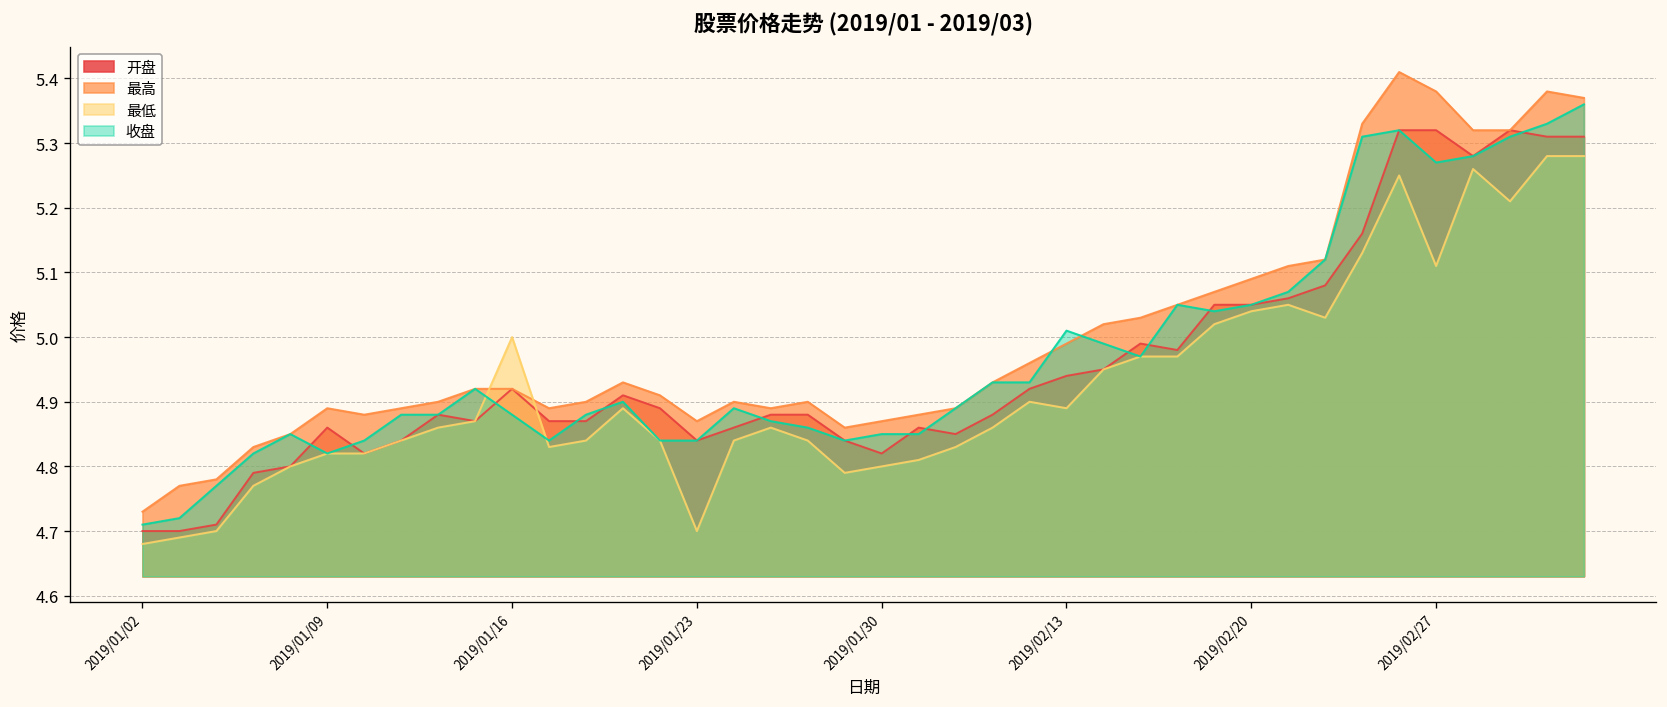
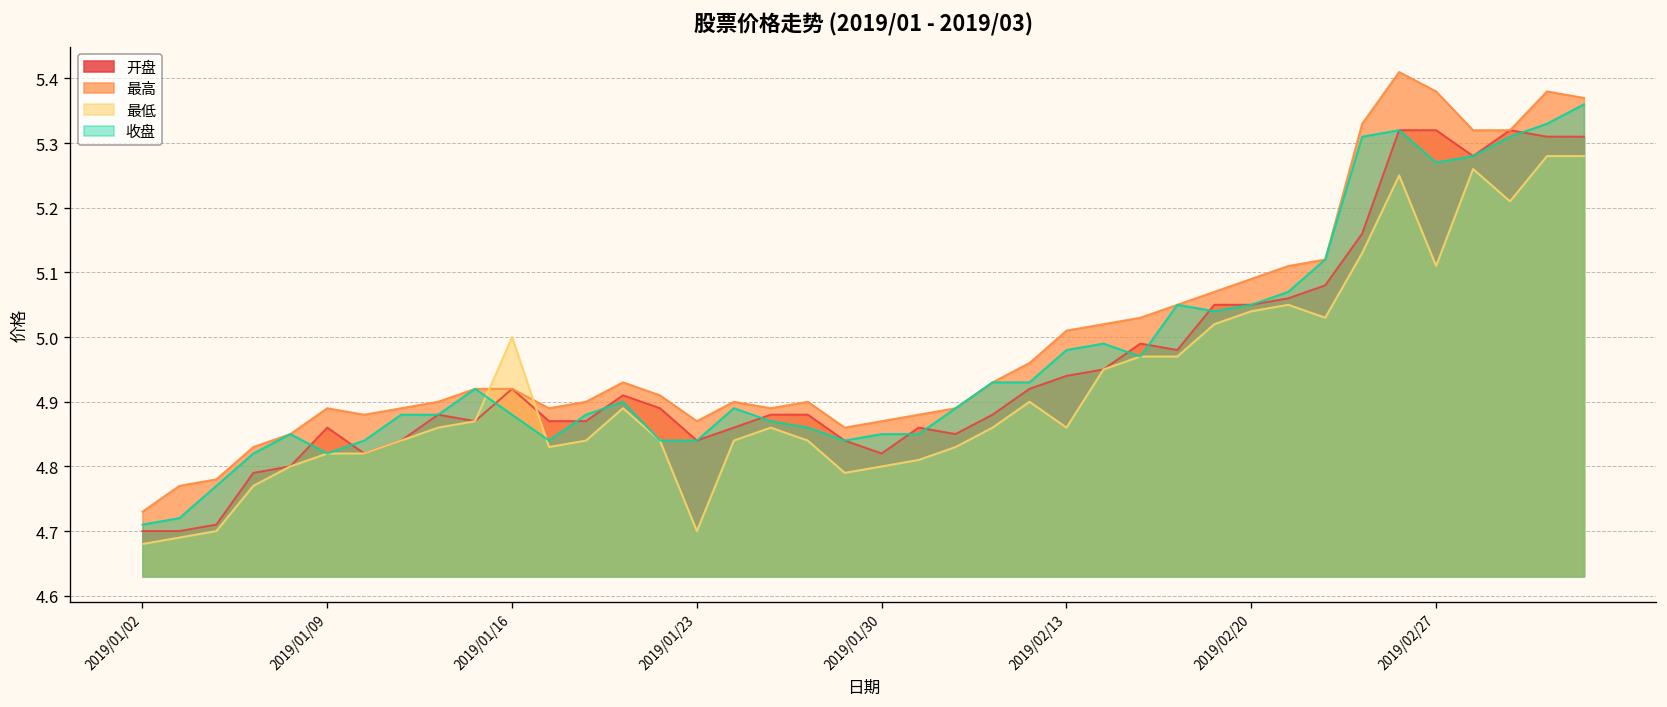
  {
    "开盘": {
      "2019/01/02": 4.70,
      "2019/01/09": 4.86,
      "2019/01/30": 4.82,
      "2019/02/13": 4.94,
      "2019/02/27": 5.32
    },
    "最高": {
      "2019/01/02": 4.73,
      "2019/01/09": 4.89,
      "2019/01/23": 4.87,
      "2019/01/30": 4.87,
-     "2019/02/13": 4.99,
+     "2019/02/13": 5.01,
      "2019/02/20": 5.09,
      "2019/02/27": 5.38
    },
    "最低": {
      "2019/01/02": 4.68,
      "2019/01/16": 5.00,
      "2019/01/23": 4.70,
      "2019/01/30": 4.80,
-     "2019/02/13": 4.89,
+     "2019/02/13": 4.86,
      "2019/02/20": 5.04,
      "2019/02/27": 5.11
    },
    "收盘": {
      "2019/01/02": 4.71,
      "2019/01/16": 4.88,
      "2019/01/30": 4.85,
-     "2019/02/13": 5.01,
+     "2019/02/13": 4.98,
      "2019/02/27": 5.27
    }
  }
